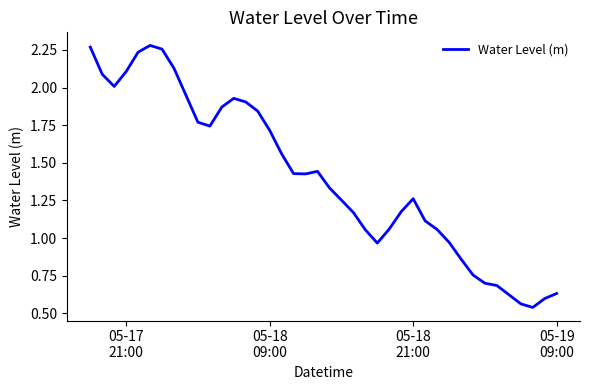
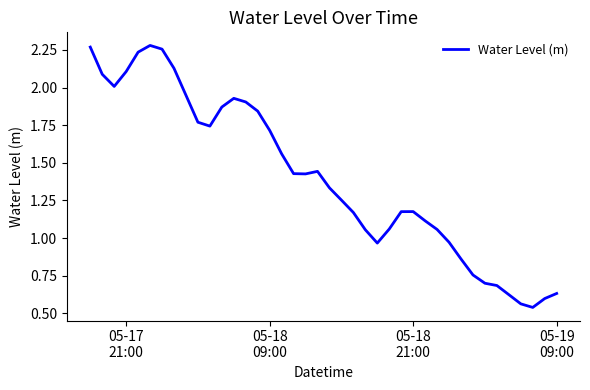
  {
    "05-17 21:00": 2.11,
    "05-18 09:00": 1.72,
-   "05-18 21:00": 1.26,
+   "05-18 21:00": 1.18,
    "05-19 09:00": 0.63
  }
